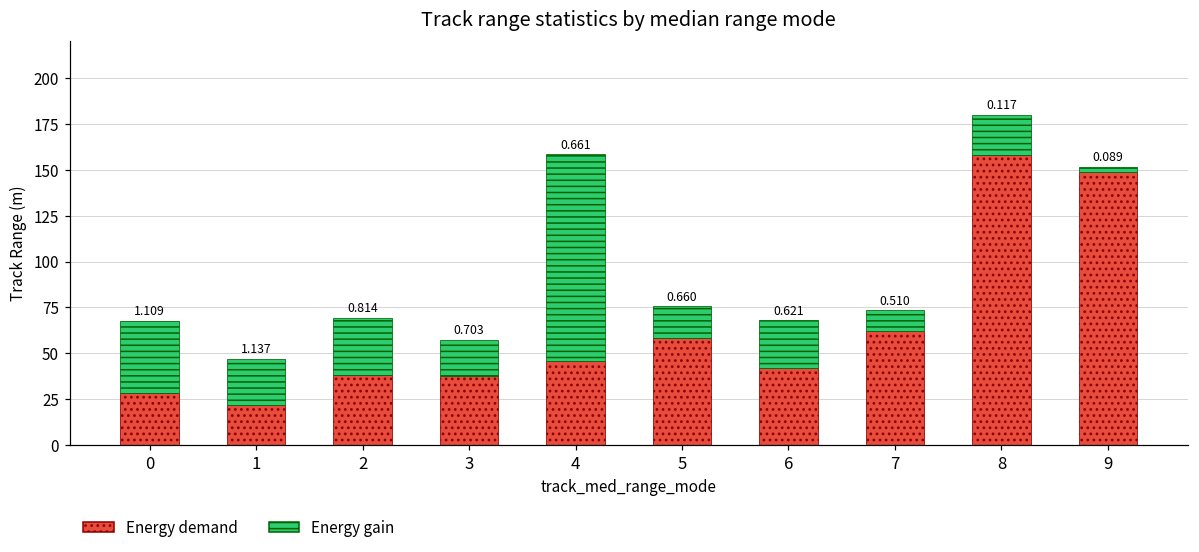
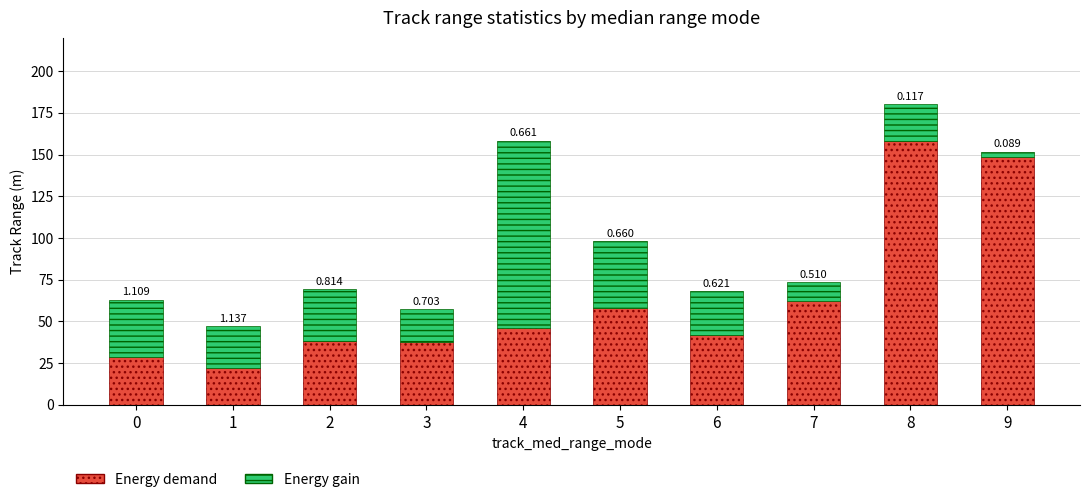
  {
    "Energy demand": {
      "0": 28,
      "1": 22,
      "2": 38,
      "3": 38,
      "4": 46,
      "5": 58,
      "6": 42,
      "7": 62,
      "8": 158,
      "9": 149
    },
    "Energy gain": {
-     "0": 39,
-     "5": 18
+     "0": 35,
+     "5": 40
    }
  }
